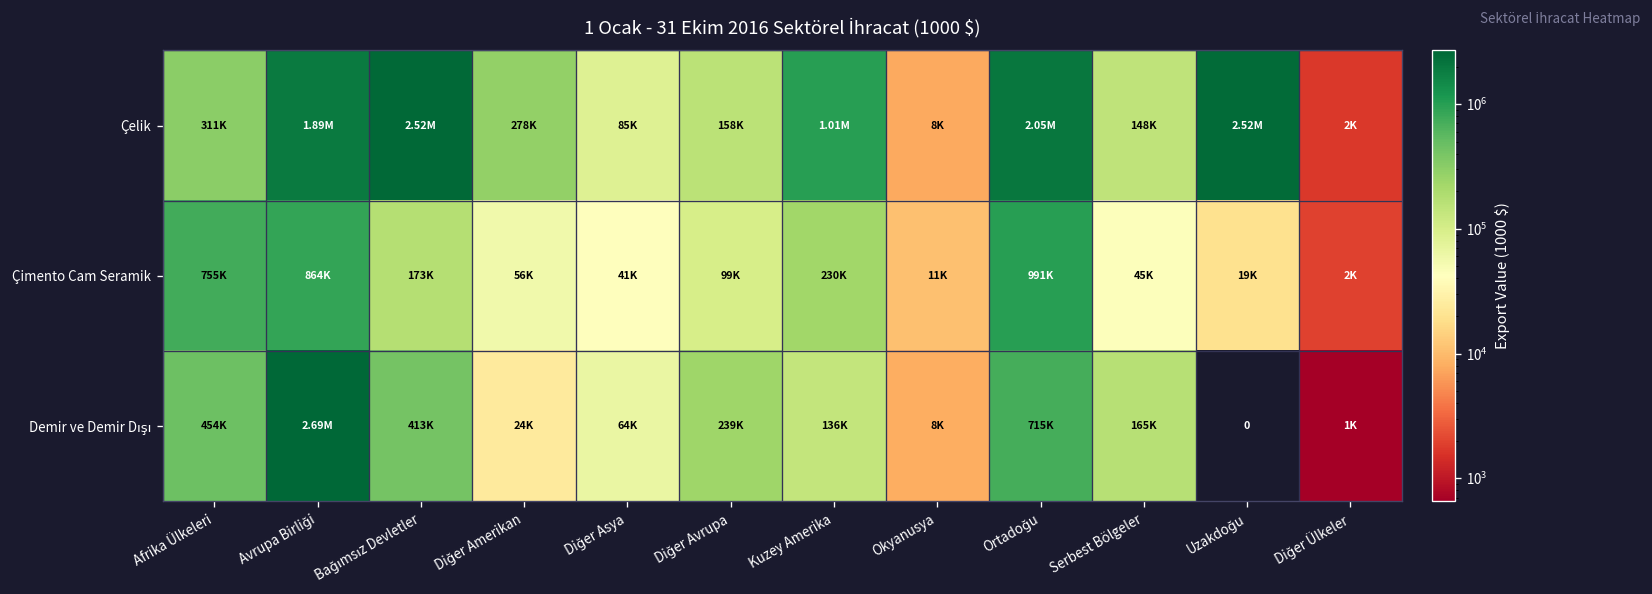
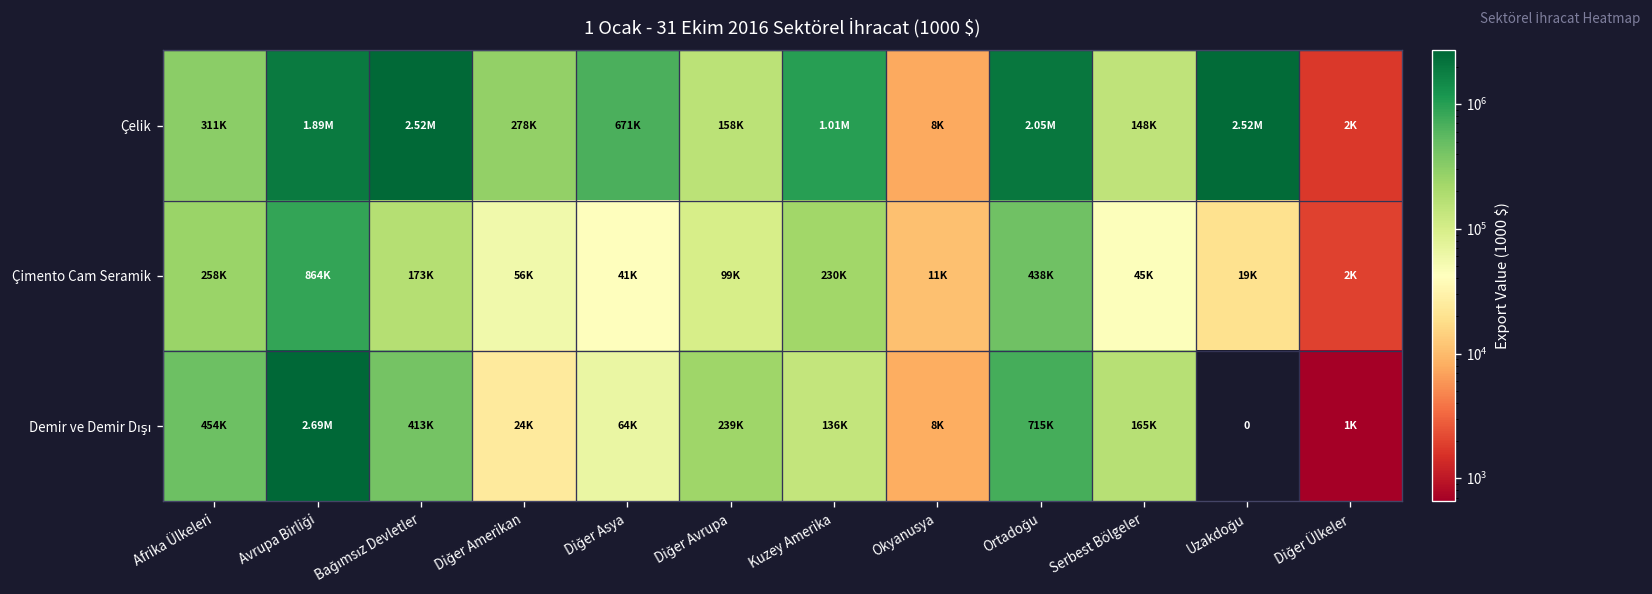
  {
    "Çelik": {
      "Afrika Ülkeleri": "311K",
      "Avrupa Birliği": "1.89M",
      "Bağımsız Devletler": "2.52M",
      "Diğer Amerikan": "278K",
-     "Diğer Asya": "85K",
+     "Diğer Asya": "671K",
      "Diğer Avrupa": "158K",
      "Kuzey Amerika": "1.01M",
      "Okyanusya": "8K",
      "Ortadoğu": "2.05M",
      "Serbest Bölgeler": "148K",
      "Uzakdoğu": "2.52M",
      "Diğer Ülkeler": "2K"
    },
    "Çimento Cam Seramik": {
-     "Afrika Ülkeleri": "755K",
+     "Afrika Ülkeleri": "258K",
      "Avrupa Birliği": "864K",
      "Bağımsız Devletler": "173K",
      "Diğer Amerikan": "56K",
      "Diğer Asya": "41K",
      "Diğer Avrupa": "99K",
      "Kuzey Amerika": "230K",
      "Okyanusya": "11K",
-     "Ortadoğu": "991K",
+     "Ortadoğu": "438K",
      "Serbest Bölgeler": "45K",
      "Uzakdoğu": "19K",
      "Diğer Ülkeler": "2K"
    },
    "Demir ve Demir Dışı": {
      "Afrika Ülkeleri": "454K",
      "Avrupa Birliği": "2.69M",
      "Bağımsız Devletler": "413K",
      "Diğer Amerikan": "24K",
      "Diğer Asya": "64K",
      "Diğer Avrupa": "239K",
      "Kuzey Amerika": "136K",
      "Okyanusya": "8K",
      "Ortadoğu": "715K",
      "Serbest Bölgeler": "165K",
      "Uzakdoğu": "0",
      "Diğer Ülkeler": "1K"
    }
  }
